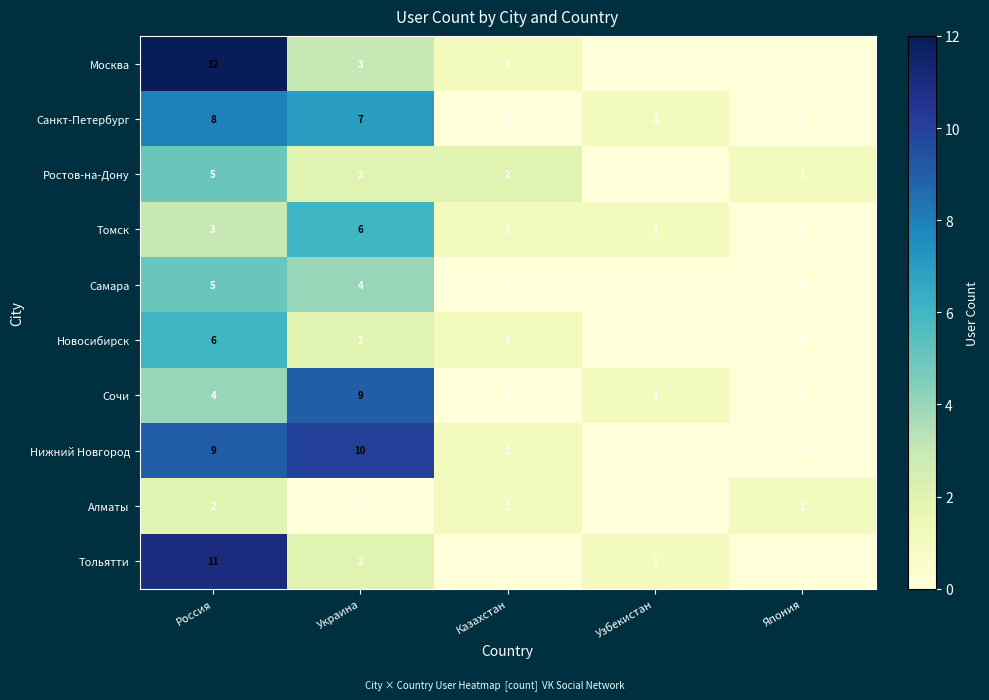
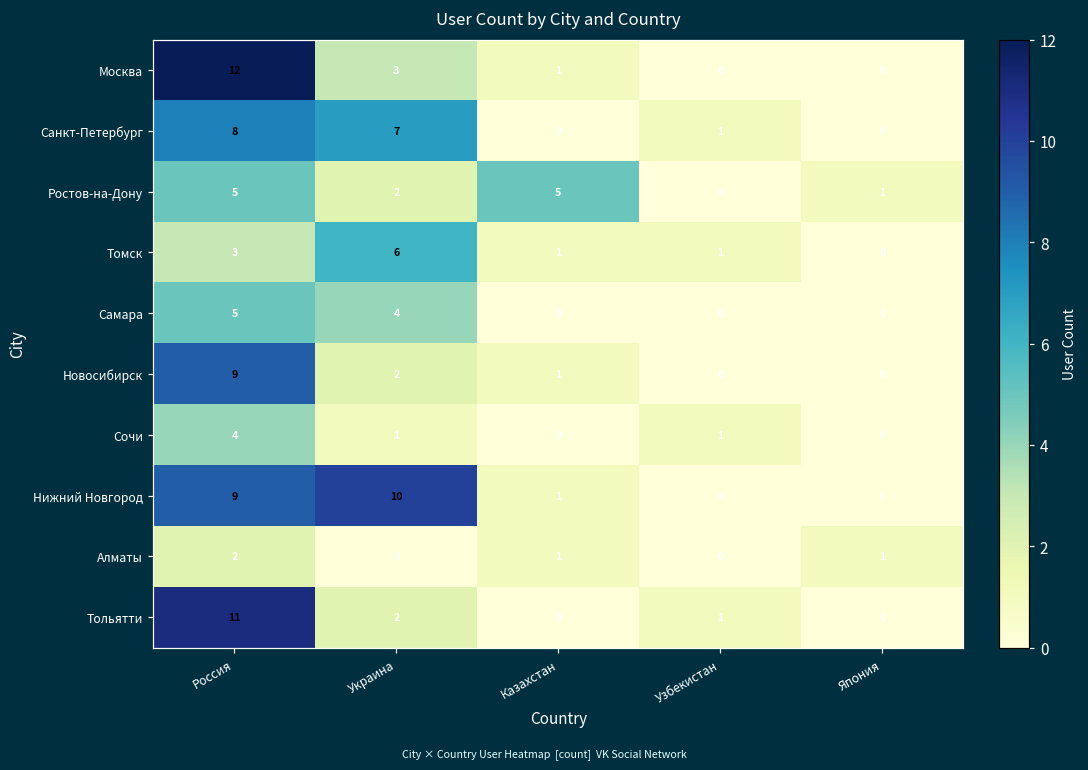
  {
    "Москва": {
      "Россия": 12,
      "Украина": 3,
      "Казахстан": 1
    },
    "Санкт-Петербург": {
      "Россия": 8,
      "Украина": 7,
      "Узбекистан": 1
    },
    "Ростов-на-Дону": {
      "Россия": 5,
      "Украина": 2,
-     "Казахстан": 2,
+     "Казахстан": 5,
      "Япония": 1
    },
    "Томск": {
      "Россия": 3,
      "Украина": 6,
      "Казахстан": 1,
      "Узбекистан": 1
    },
    "Самара": {
      "Россия": 5,
      "Украина": 4
    },
    "Новосибирск": {
-     "Россия": 6,
+     "Россия": 9,
      "Украина": 2,
      "Казахстан": 1
    },
    "Сочи": {
      "Россия": 4,
-     "Украина": 9,
+     "Украина": 1,
      "Узбекистан": 1
    },
    "Нижний Новгород": {
      "Россия": 9,
      "Украина": 10,
      "Казахстан": 1
    },
    "Алматы": {
      "Россия": 2,
      "Казахстан": 1,
      "Япония": 1
    },
    "Тольятти": {
      "Россия": 11,
      "Украина": 2,
      "Узбекистан": 1
    }
  }
